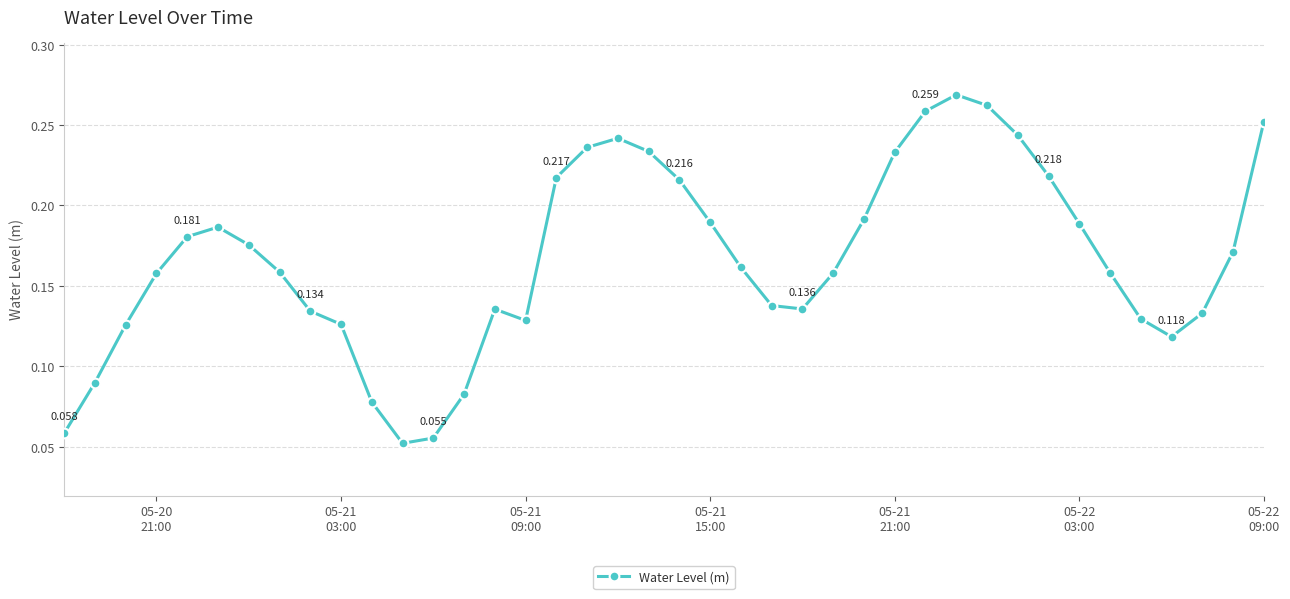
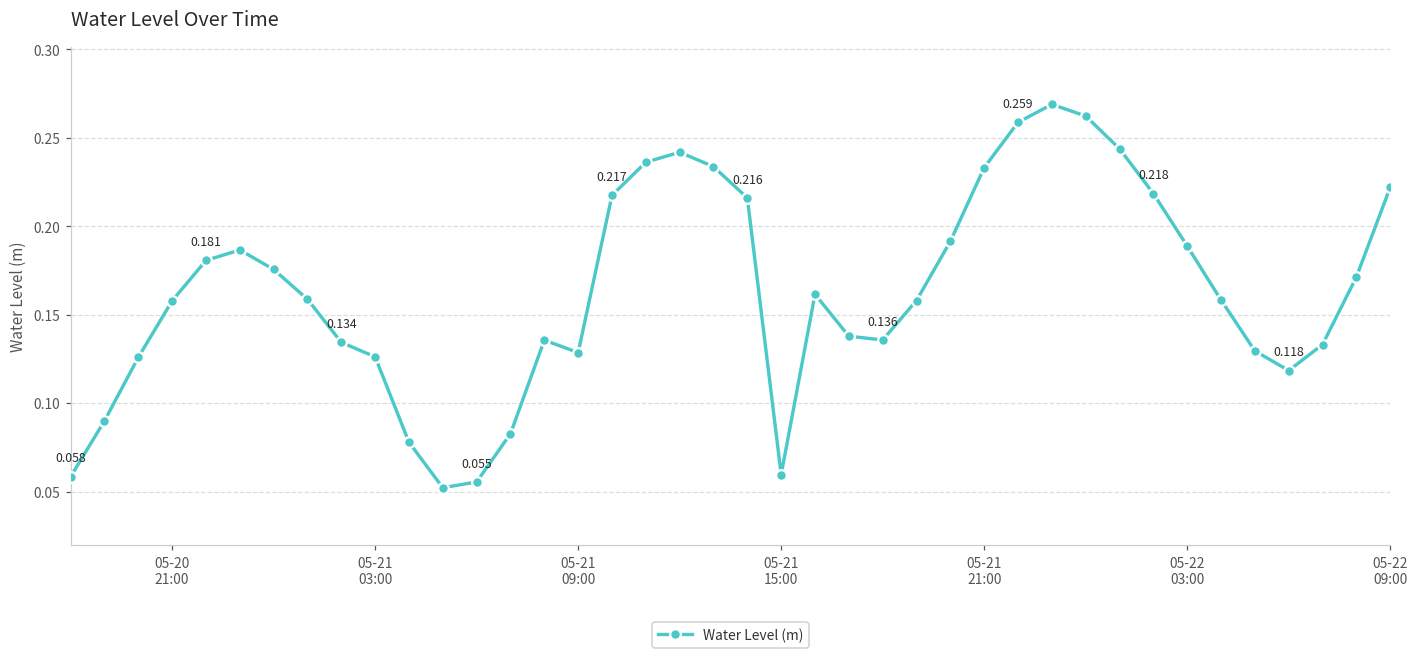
  {
    "05-20 21:00": 0.158,
    "05-21 03:00": 0.126,
    "05-21 09:00": 0.129,
-   "05-21 15:00": 0.190,
+   "05-21 15:00": 0.060,
    "05-21 21:00": 0.233,
    "05-22 03:00": 0.189,
-   "05-22 09:00": 0.252
+   "05-22 09:00": 0.222
  }
